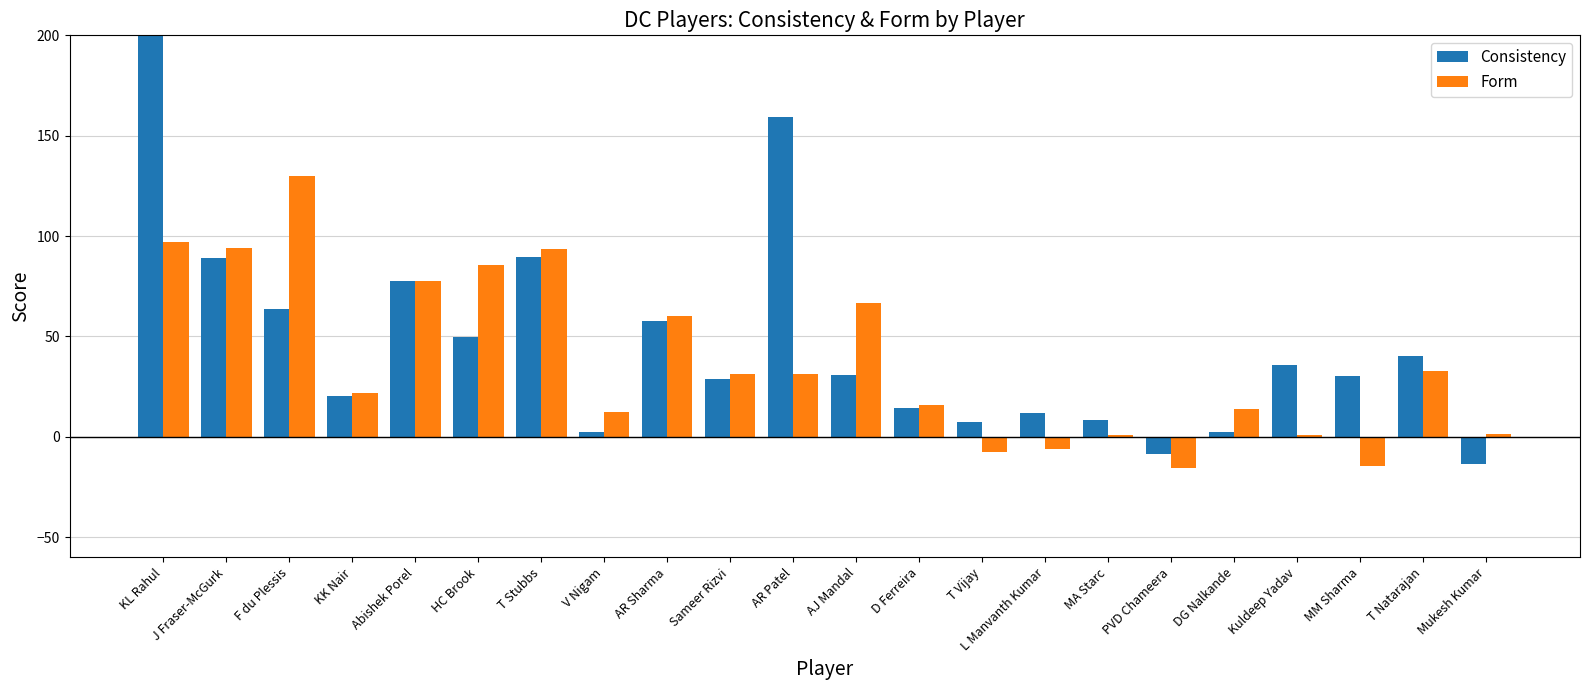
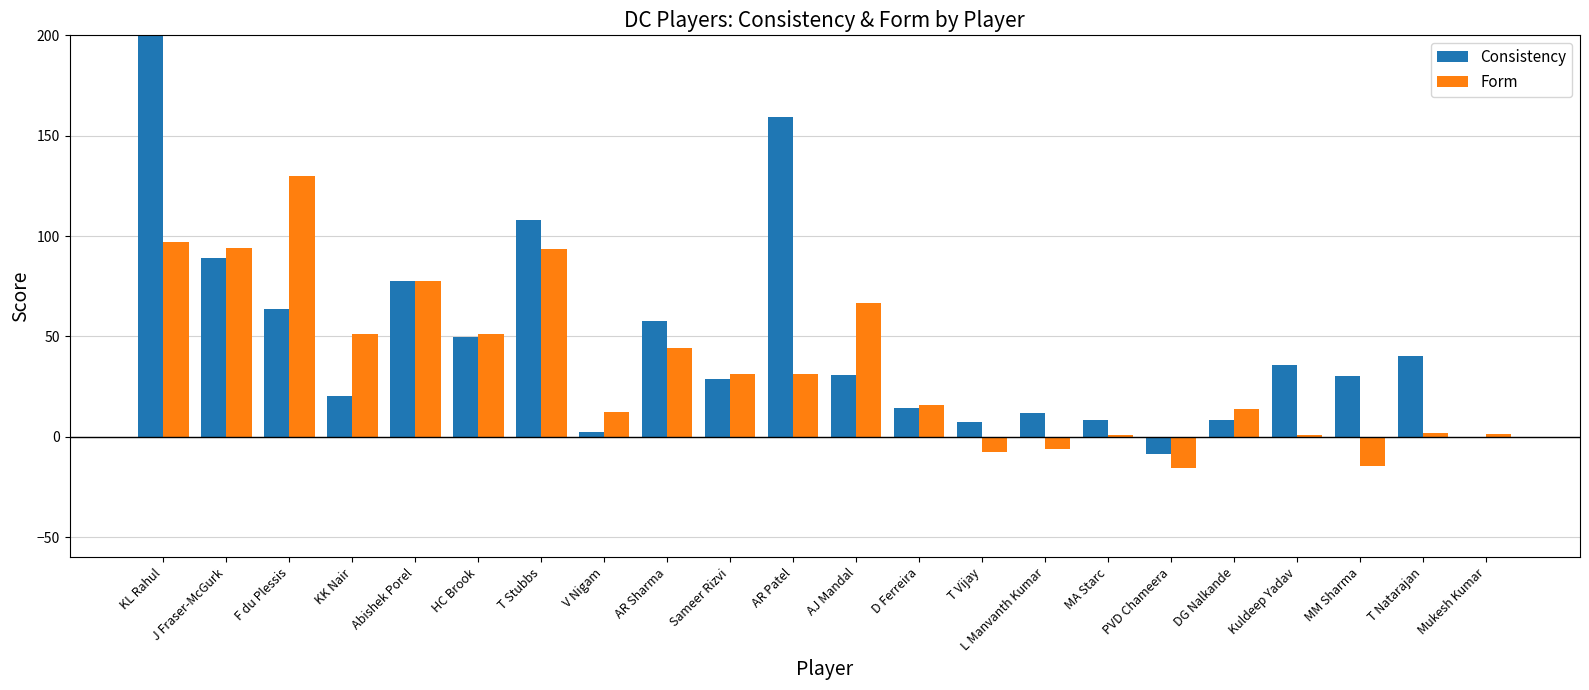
  {
    "Consistency": {
      "J Fraser-McGurk": 89,
      "F du Plessis": 63,
      "KK Nair": 20,
      "Abishek Porel": 77,
      "HC Brook": 50,
-     "T Stubbs": 89,
+     "T Stubbs": 108,
      "V Nigam": 2,
      "AR Sharma": 58,
      "Sameer Rizvi": 29,
      "AR Patel": 160,
      "AJ Mandal": 31,
      "D Ferreira": 14,
      "T Vijay": 7,
      "L Manvanth Kumar": 12,
      "MA Starc": 8,
      "PVD Chameera": -9,
-     "DG Nalkande": 2,
+     "DG Nalkande": 8,
      "Kuldeep Yadav": 36,
      "MM Sharma": 30,
      "T Natarajan": 40,
-     "Mukesh Kumar": -14
+     "Mukesh Kumar": -1
    },
    "Form": {
      "KL Rahul": 97,
      "J Fraser-McGurk": 94,
      "F du Plessis": 130,
-     "KK Nair": 22,
+     "KK Nair": 51,
      "Abishek Porel": 78,
-     "HC Brook": 85,
+     "HC Brook": 51,
      "T Stubbs": 94,
      "V Nigam": 13,
-     "AR Sharma": 60,
+     "AR Sharma": 44,
      "Sameer Rizvi": 31,
      "AR Patel": 31,
      "AJ Mandal": 67,
      "D Ferreira": 16,
      "T Vijay": -8,
      "L Manvanth Kumar": -6,
      "PVD Chameera": -15,
      "DG Nalkande": 14,
      "MM Sharma": -14,
-     "T Natarajan": 33,
+     "T Natarajan": 2,
      "Mukesh Kumar": 1
    }
  }
